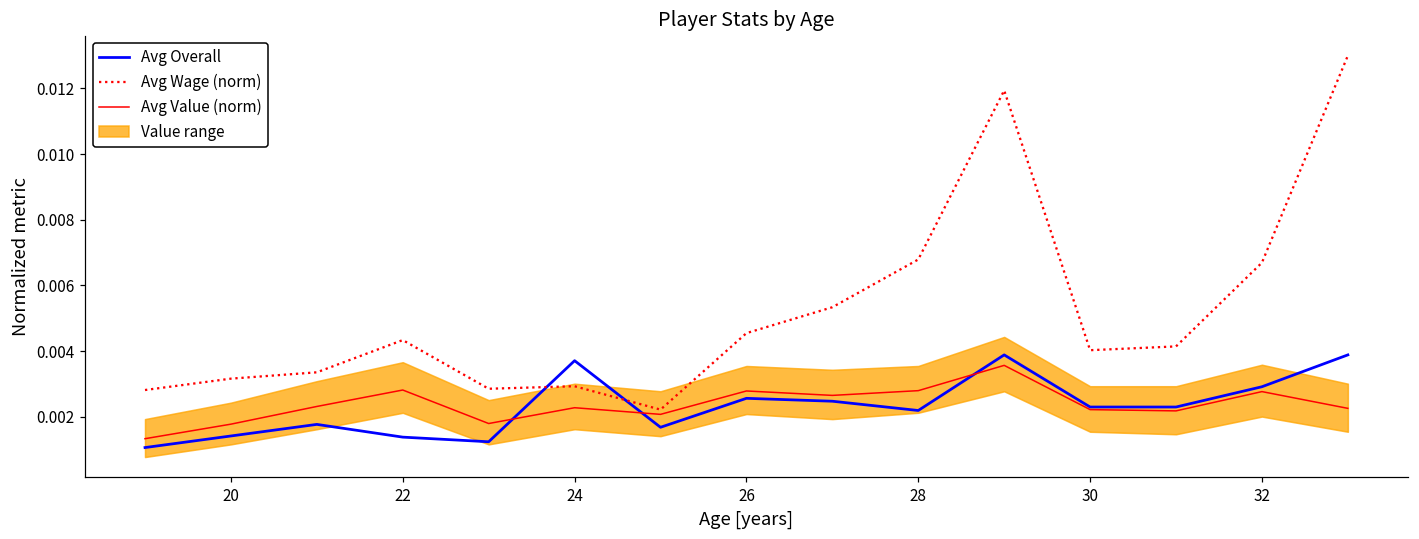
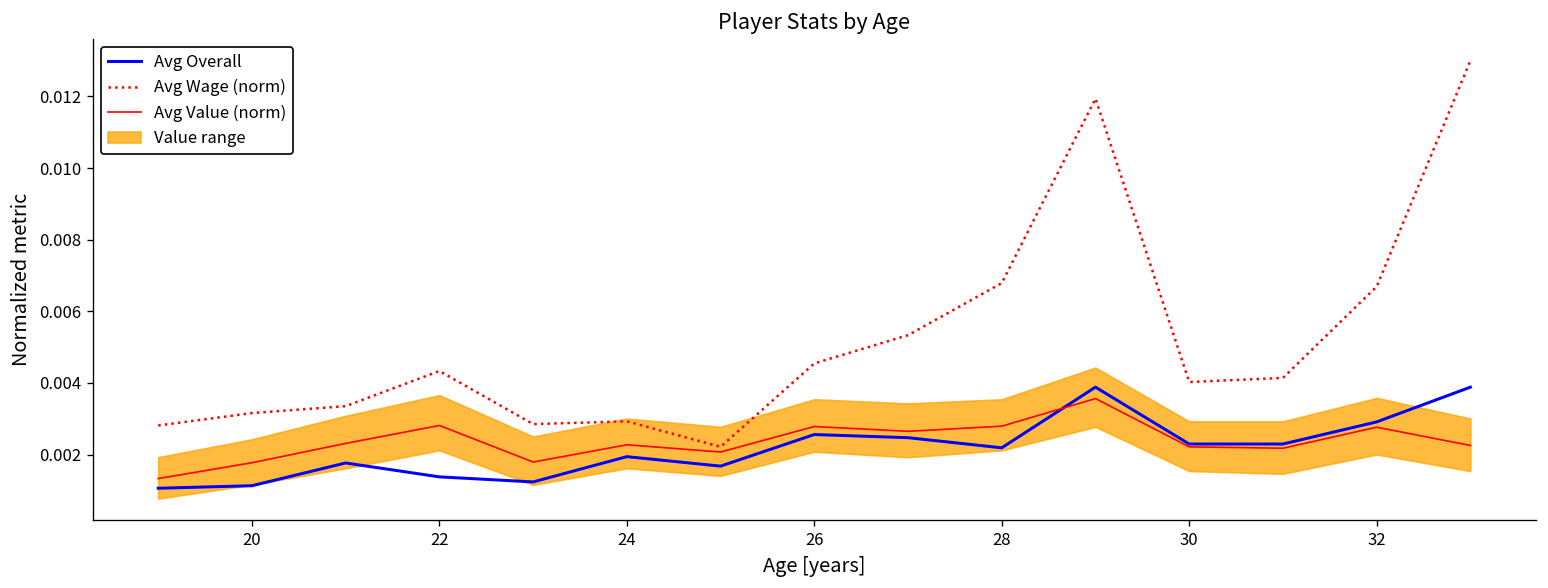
  {
    "Avg Overall": {
-     "20": 0.0014,
+     "20": 0.0011,
      "22": 0.0014,
-     "24": 0.0037,
+     "24": 0.0019,
      "26": 0.0026,
      "28": 0.0022,
      "32": 0.0029
    }
  }
